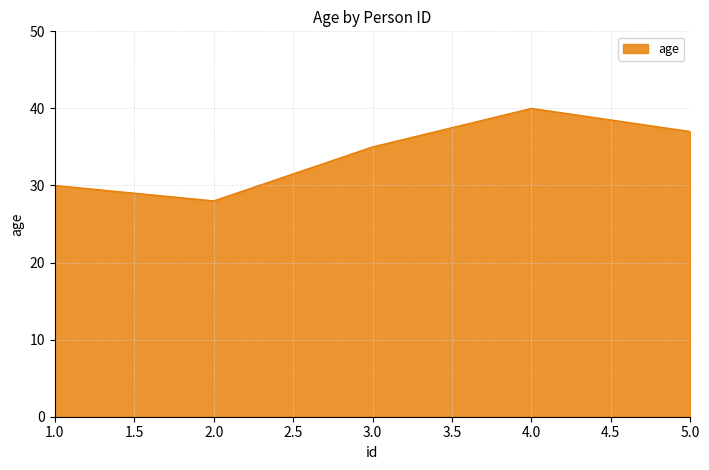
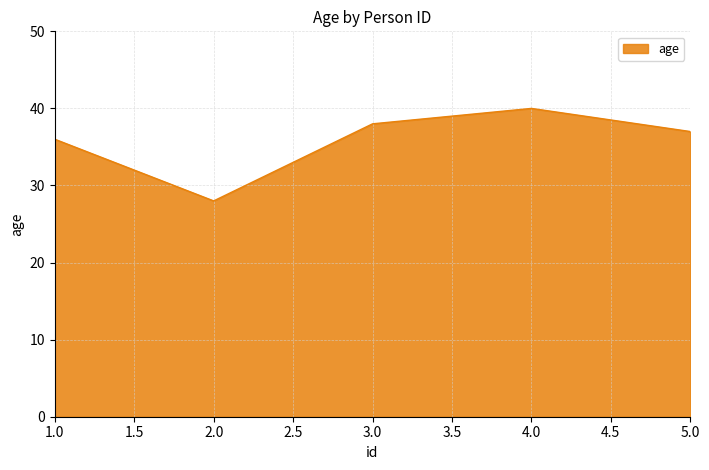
  {
-   "1.0": 30,
+   "1.0": 36,
    "2.0": 28,
-   "3.0": 35,
+   "3.0": 38,
    "4.0": 40,
    "5.0": 37
  }
